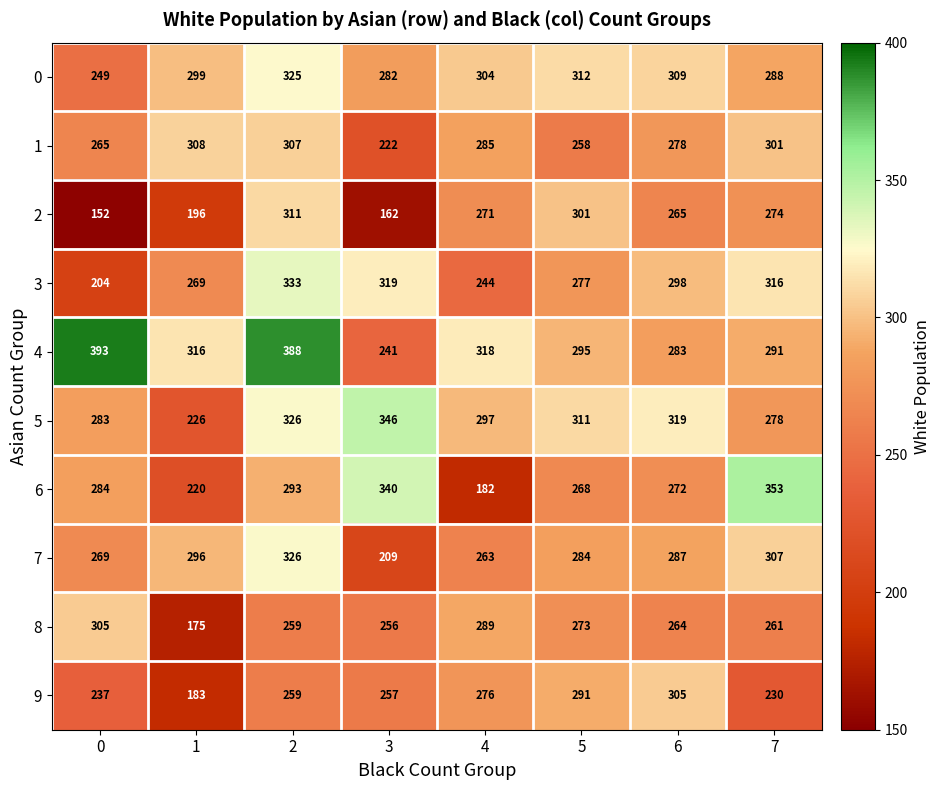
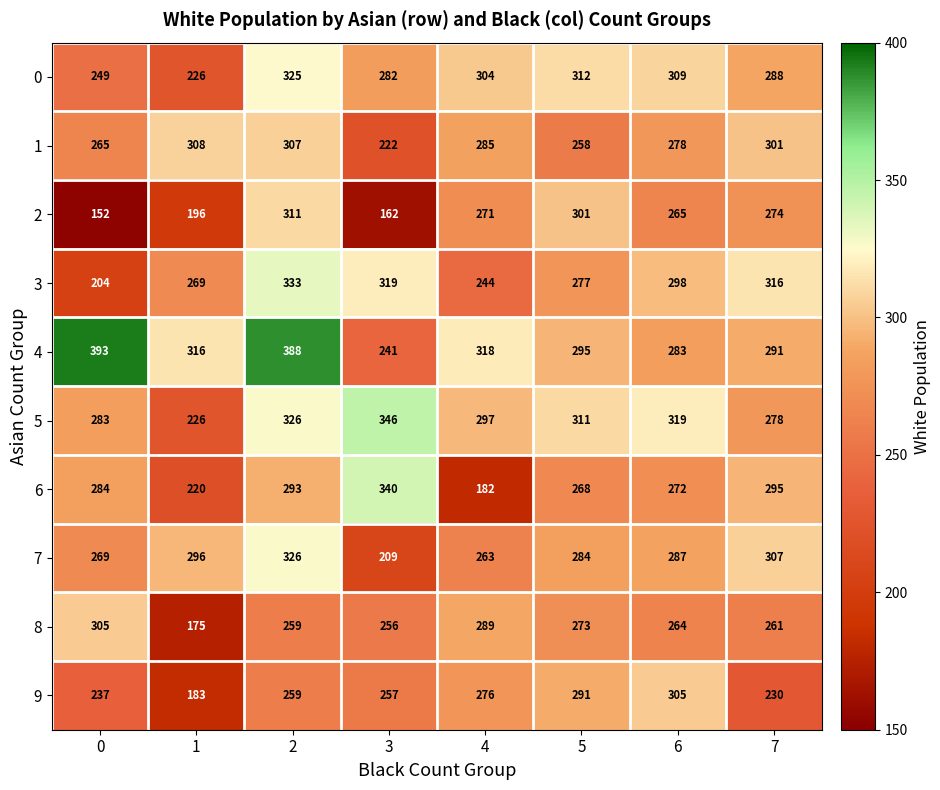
  {
    "0": {
      "0": 249,
-     "1": 299,
+     "1": 226,
      "2": 325,
      "3": 282,
      "4": 304,
      "5": 312,
      "6": 309,
      "7": 288
    },
    "1": {
      "0": 265,
      "1": 308,
      "2": 307,
      "3": 222,
      "4": 285,
      "5": 258,
      "6": 278,
      "7": 301
    },
    "2": {
      "0": 152,
      "1": 196,
      "2": 311,
      "3": 162,
      "4": 271,
      "5": 301,
      "6": 265,
      "7": 274
    },
    "3": {
      "0": 204,
      "1": 269,
      "2": 333,
      "3": 319,
      "4": 244,
      "5": 277,
      "6": 298,
      "7": 316
    },
    "4": {
      "0": 393,
      "1": 316,
      "2": 388,
      "3": 241,
      "4": 318,
      "5": 295,
      "6": 283,
      "7": 291
    },
    "5": {
      "0": 283,
      "1": 226,
      "2": 326,
      "3": 346,
      "4": 297,
      "5": 311,
      "6": 319,
      "7": 278
    },
    "6": {
      "0": 284,
      "1": 220,
      "2": 293,
      "3": 340,
      "4": 182,
      "5": 268,
      "6": 272,
-     "7": 353
+     "7": 295
    },
    "7": {
      "0": 269,
      "1": 296,
      "2": 326,
      "3": 209,
      "4": 263,
      "5": 284,
      "6": 287,
      "7": 307
    },
    "8": {
      "0": 305,
      "1": 175,
      "2": 259,
      "3": 256,
      "4": 289,
      "5": 273,
      "6": 264,
      "7": 261
    },
    "9": {
      "0": 237,
      "1": 183,
      "2": 259,
      "3": 257,
      "4": 276,
      "5": 291,
      "6": 305,
      "7": 230
    }
  }
